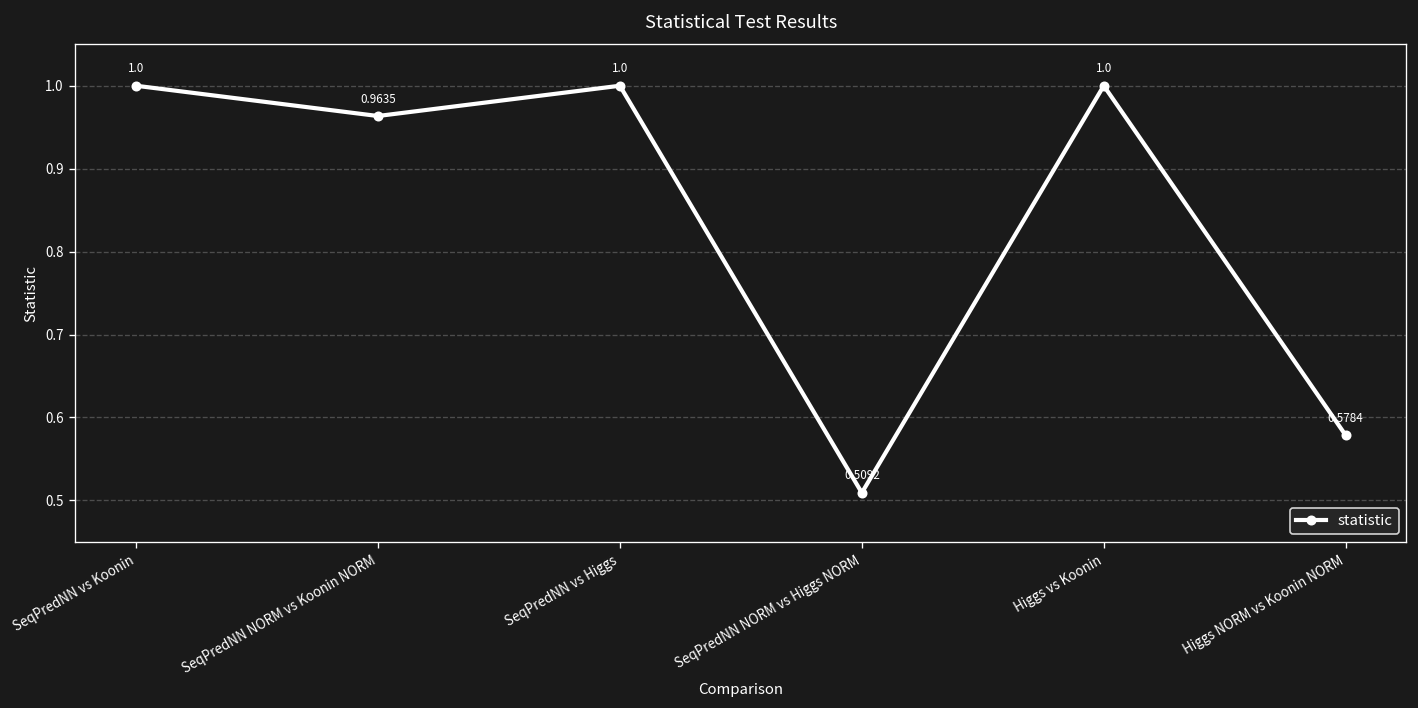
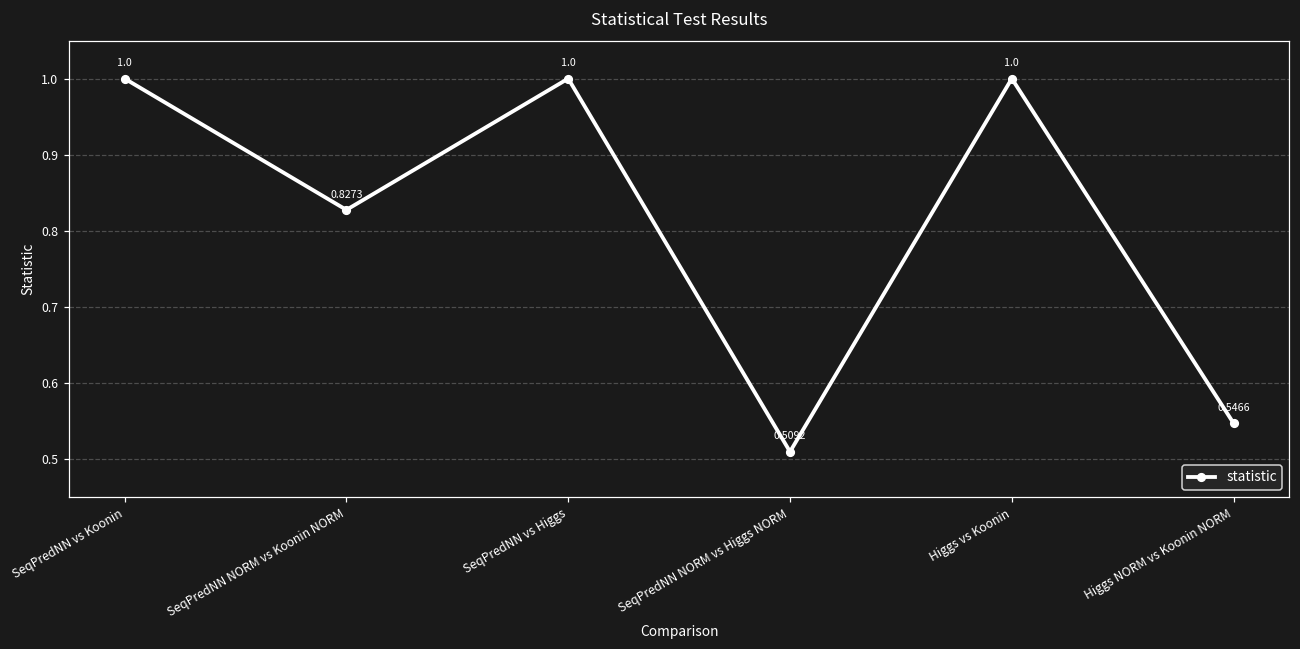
  {
    "SeqPredNN vs Koonin": 1.0,
-   "SeqPredNN NORM vs Koonin NORM": 0.9635,
+   "SeqPredNN NORM vs Koonin NORM": 0.8273,
    "SeqPredNN vs Higgs": 1.0,
    "SeqPredNN NORM vs Higgs NORM": 0.5092,
    "Higgs vs Koonin": 1.0,
-   "Higgs NORM vs Koonin NORM": 0.5784
+   "Higgs NORM vs Koonin NORM": 0.5466
  }
